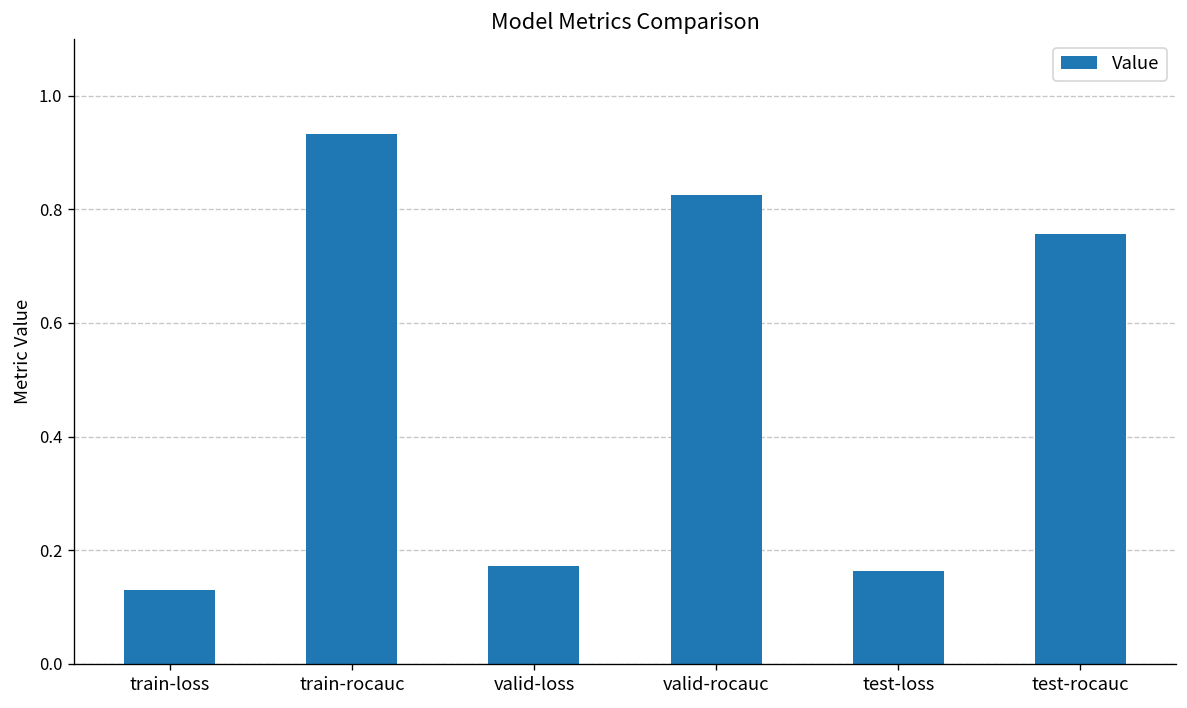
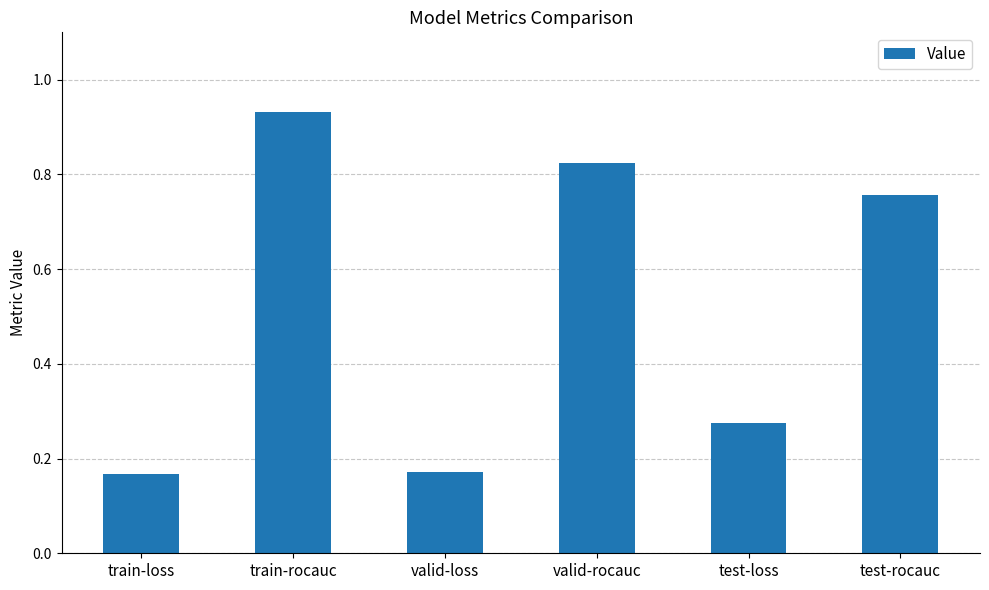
  {
-   "train-loss": 0.13,
+   "train-loss": 0.17,
    "train-rocauc": 0.93,
    "valid-loss": 0.17,
    "valid-rocauc": 0.82,
-   "test-loss": 0.16,
+   "test-loss": 0.28,
    "test-rocauc": 0.76
  }
